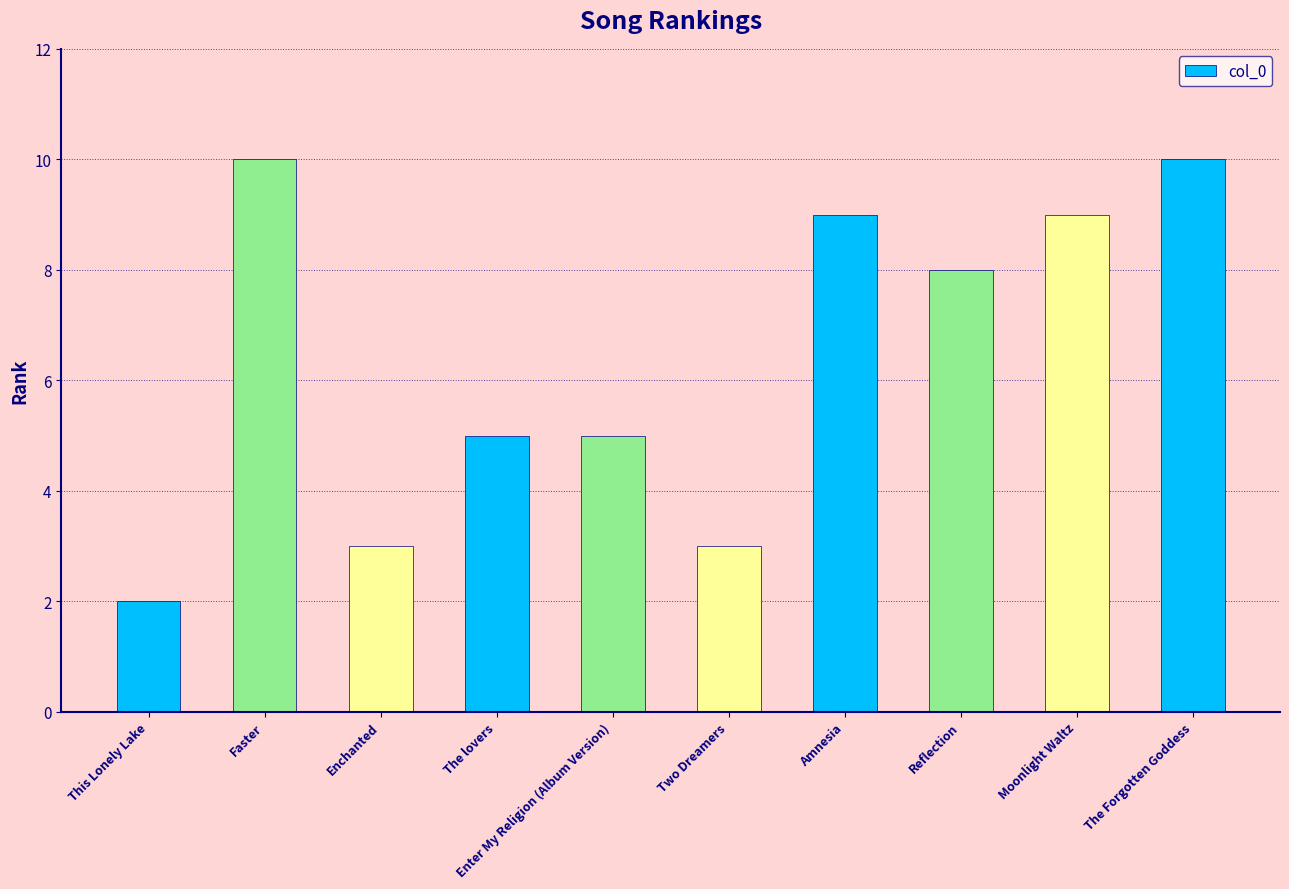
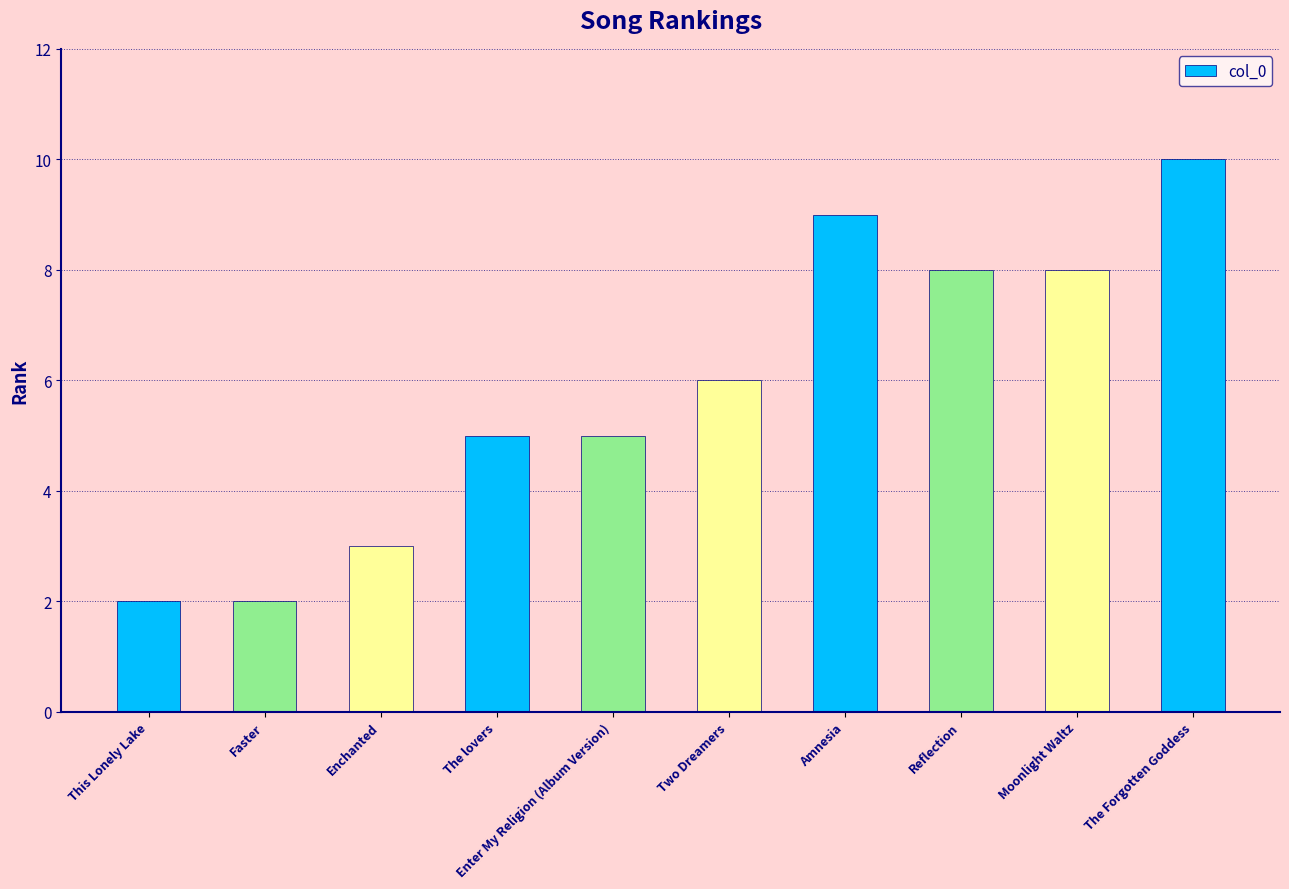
  {
    "This Lonely Lake": 2,
-   "Faster": 10,
+   "Faster": 2,
    "Enchanted": 3,
    "The lovers": 5,
    "Enter My Religion (Album Version)": 5,
-   "Two Dreamers": 3,
+   "Two Dreamers": 6,
    "Amnesia": 9,
    "Reflection": 8,
-   "Moonlight Waltz": 9,
+   "Moonlight Waltz": 8,
    "The Forgotten Goddess": 10
  }
